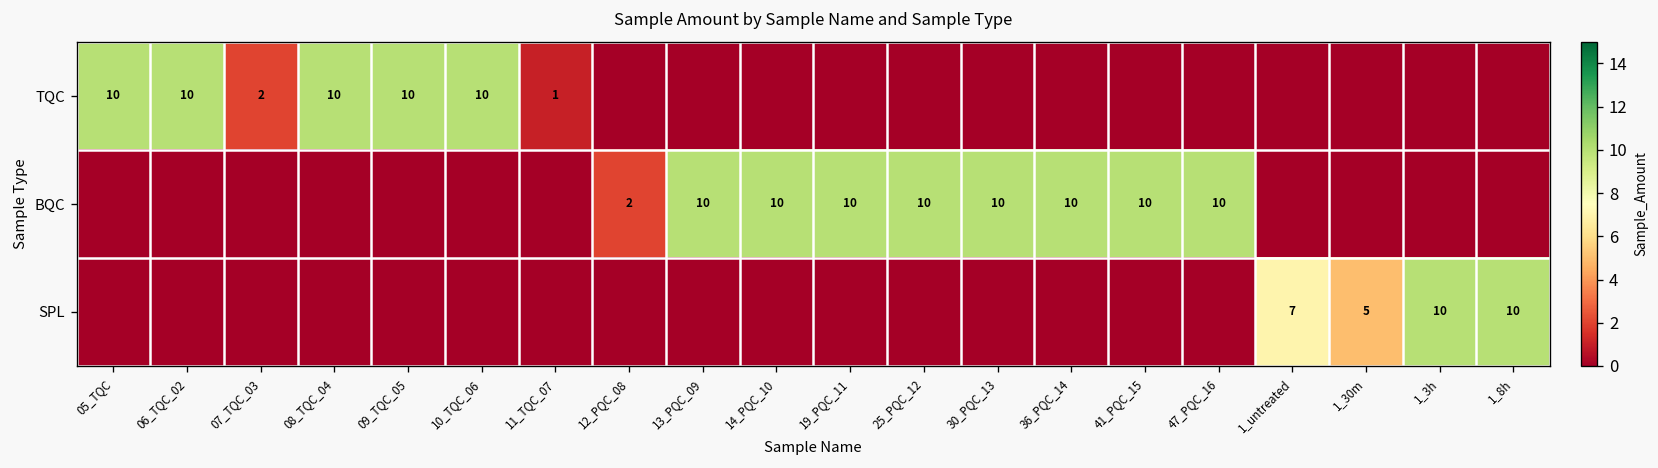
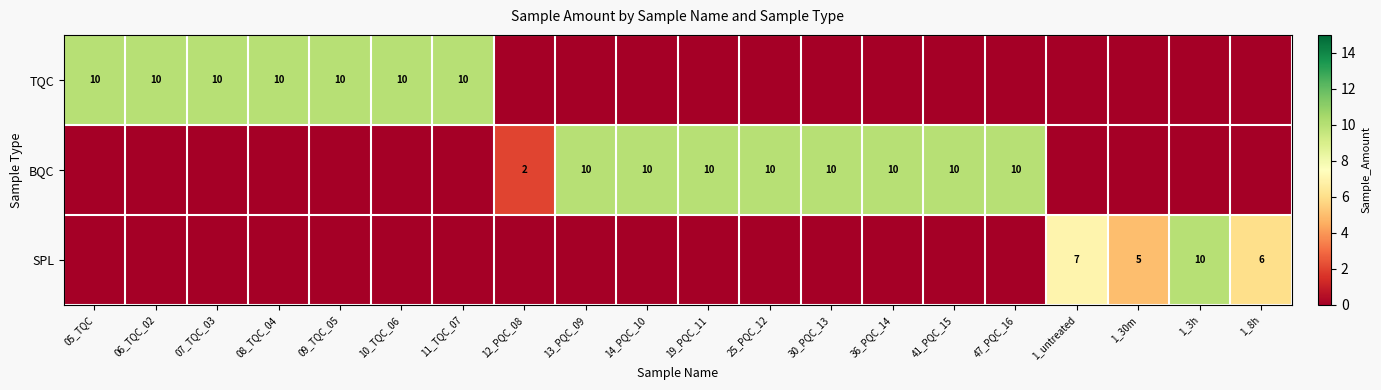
  {
    "TQC": {
      "05_TQC": 10,
      "06_TQC_02": 10,
-     "07_TQC_03": 2,
+     "07_TQC_03": 10,
      "08_TQC_04": 10,
      "09_TQC_05": 10,
      "10_TQC_06": 10,
-     "11_TQC_07": 1
+     "11_TQC_07": 10
    },
    "BQC": {
      "12_PQC_08": 2,
      "13_PQC_09": 10,
      "14_PQC_10": 10,
      "19_PQC_11": 10,
      "25_PQC_12": 10,
      "30_PQC_13": 10,
      "36_PQC_14": 10,
      "41_PQC_15": 10,
      "47_PQC_16": 10
    },
    "SPL": {
      "1_untreated": 7,
      "1_30m": 5,
      "1_3h": 10,
-     "1_8h": 10
+     "1_8h": 6
    }
  }
